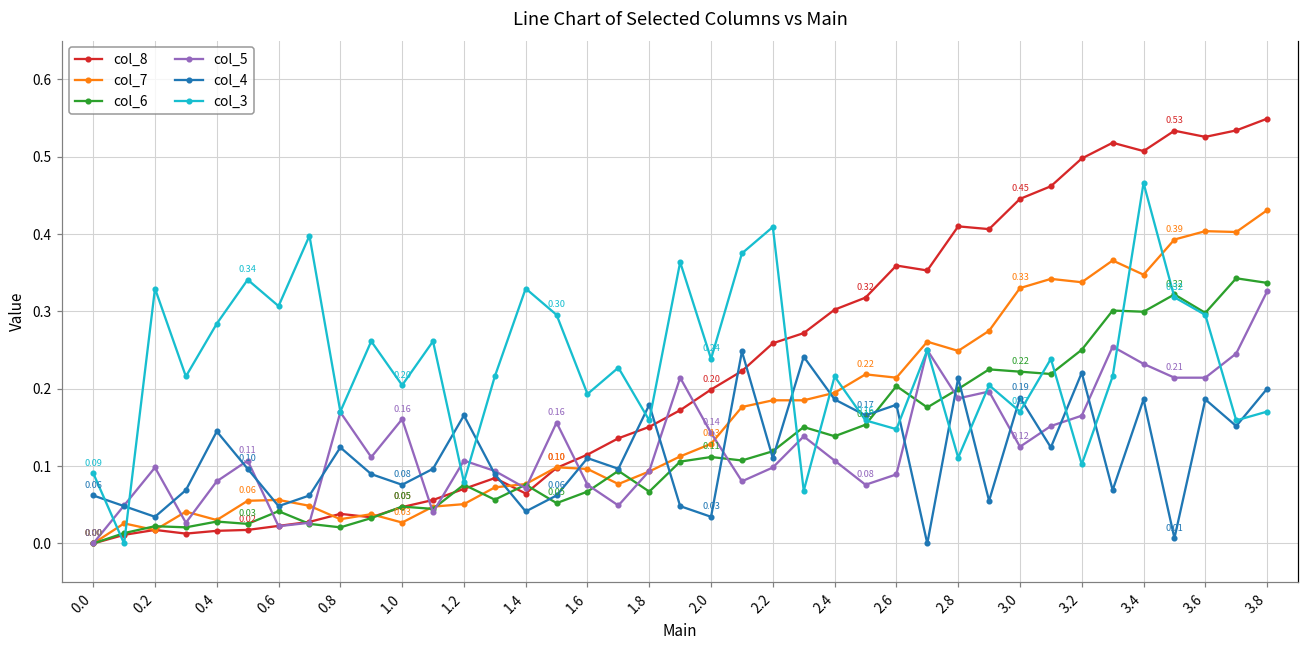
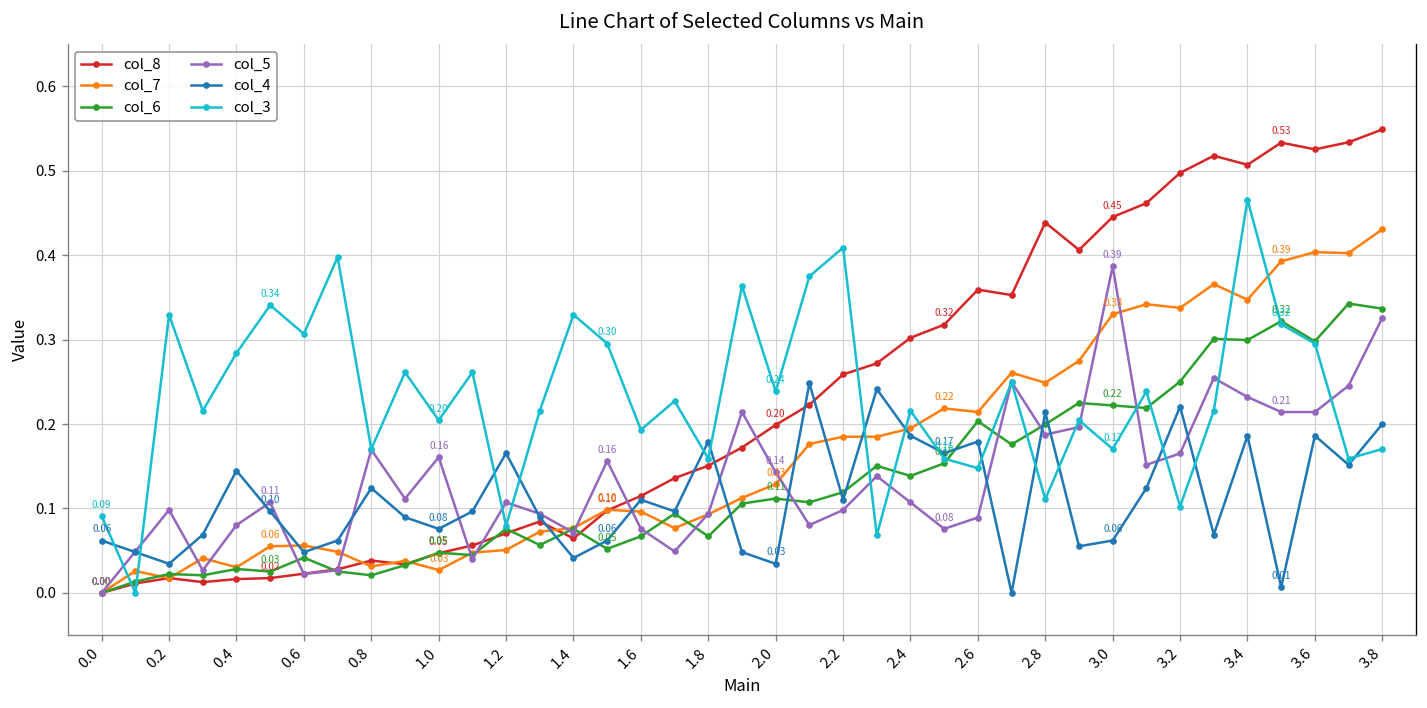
  {
    "col_8": {
      "0.8": 0.04,
      "1.2": 0.07,
      "1.6": 0.11,
      "1.8": 0.15,
      "2.2": 0.26,
      "2.4": 0.30,
      "2.6": 0.36,
-     "2.8": 0.41,
+     "2.8": 0.44,
      "3.2": 0.50,
      "3.4": 0.51,
      "3.8": 0.55
    },
    "col_7": {
      "3.0": 0.33
    },
    "col_6": {
      "3.0": 0.22
    },
    "col_5": {
      "1.0": 0.16,
      "2.0": 0.14,
-     "3.0": 0.12
+     "3.0": 0.39
    },
    "col_4": {
      "0.0": 0.06,
      "1.0": 0.08,
      "2.0": 0.03,
-     "3.0": 0.19
+     "3.0": 0.06
    },
    "col_3": {
      "0.0": 0.09,
      "1.0": 0.20,
      "2.0": 0.24
    }
  }
